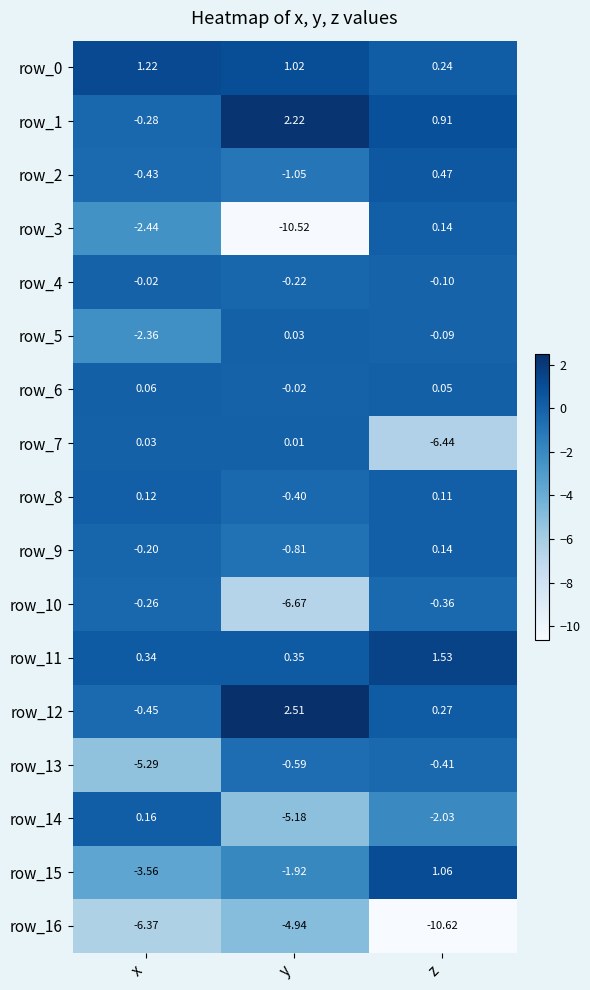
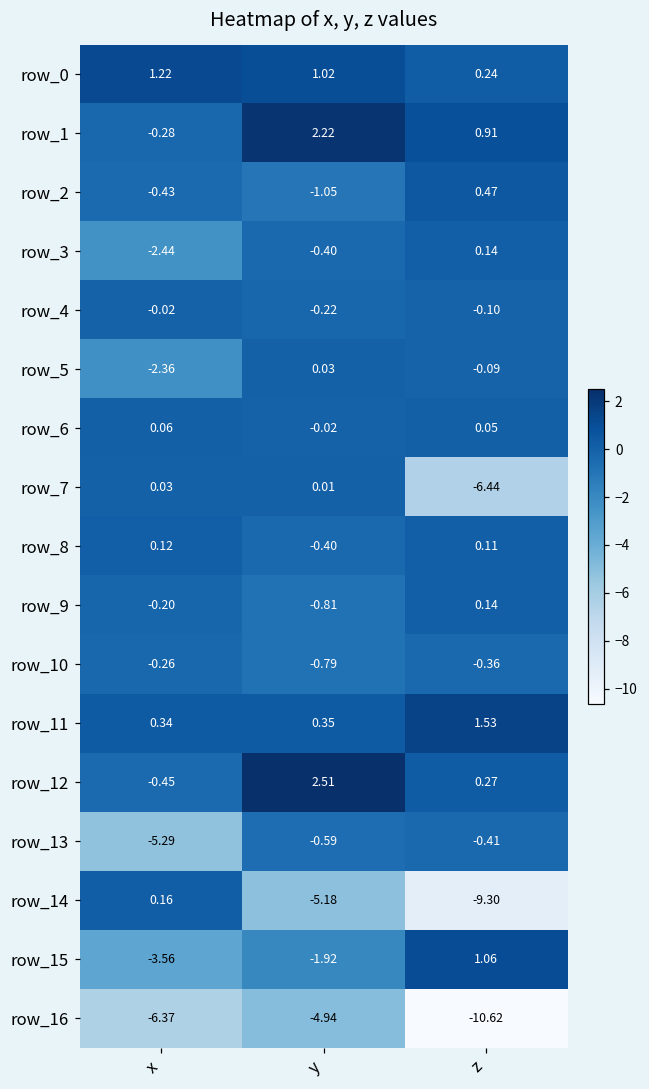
  {
    "row_0": {
      "x": 1.22,
      "y": 1.02,
      "z": 0.24
    },
    "row_1": {
      "x": -0.28,
      "y": 2.22,
      "z": 0.91
    },
    "row_2": {
      "x": -0.43,
      "y": -1.05,
      "z": 0.47
    },
    "row_3": {
      "x": -2.44,
-     "y": -10.52,
+     "y": -0.40,
      "z": 0.14
    },
    "row_4": {
      "x": -0.02,
      "y": -0.22,
      "z": -0.10
    },
    "row_5": {
      "x": -2.36,
      "y": 0.03,
      "z": -0.09
    },
    "row_6": {
      "x": 0.06,
      "y": -0.02,
      "z": 0.05
    },
    "row_7": {
      "x": 0.03,
      "y": 0.01,
      "z": -6.44
    },
    "row_8": {
      "x": 0.12,
      "y": -0.40,
      "z": 0.11
    },
    "row_9": {
      "x": -0.20,
      "y": -0.81,
      "z": 0.14
    },
    "row_10": {
      "x": -0.26,
-     "y": -6.67,
+     "y": -0.79,
      "z": -0.36
    },
    "row_11": {
      "x": 0.34,
      "y": 0.35,
      "z": 1.53
    },
    "row_12": {
      "x": -0.45,
      "y": 2.51,
      "z": 0.27
    },
    "row_13": {
      "x": -5.29,
      "y": -0.59,
      "z": -0.41
    },
    "row_14": {
      "x": 0.16,
      "y": -5.18,
-     "z": -2.03
+     "z": -9.30
    },
    "row_15": {
      "x": -3.56,
      "y": -1.92,
      "z": 1.06
    },
    "row_16": {
      "x": -6.37,
      "y": -4.94,
      "z": -10.62
    }
  }
